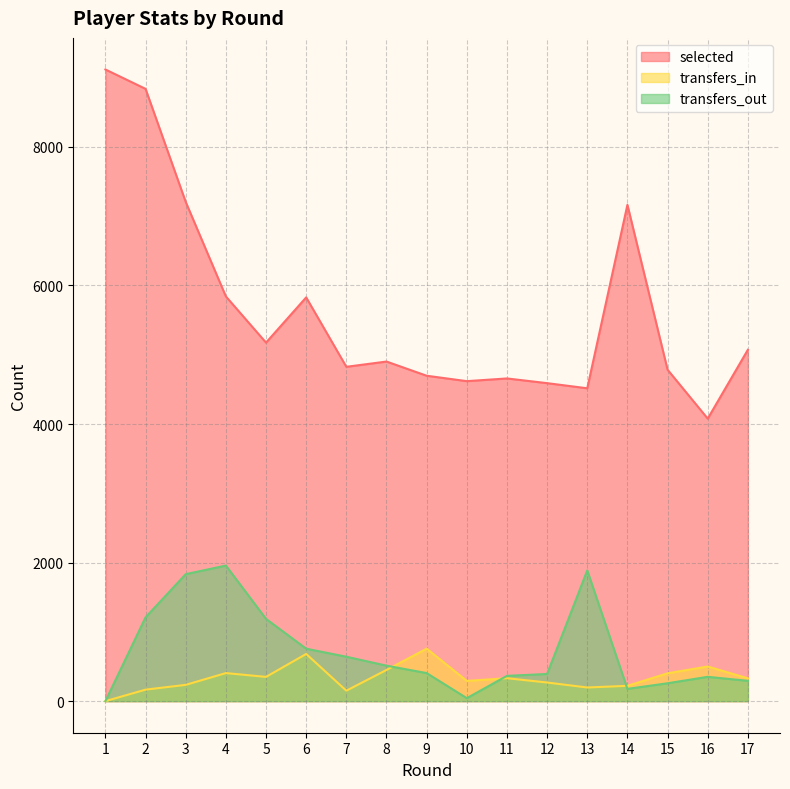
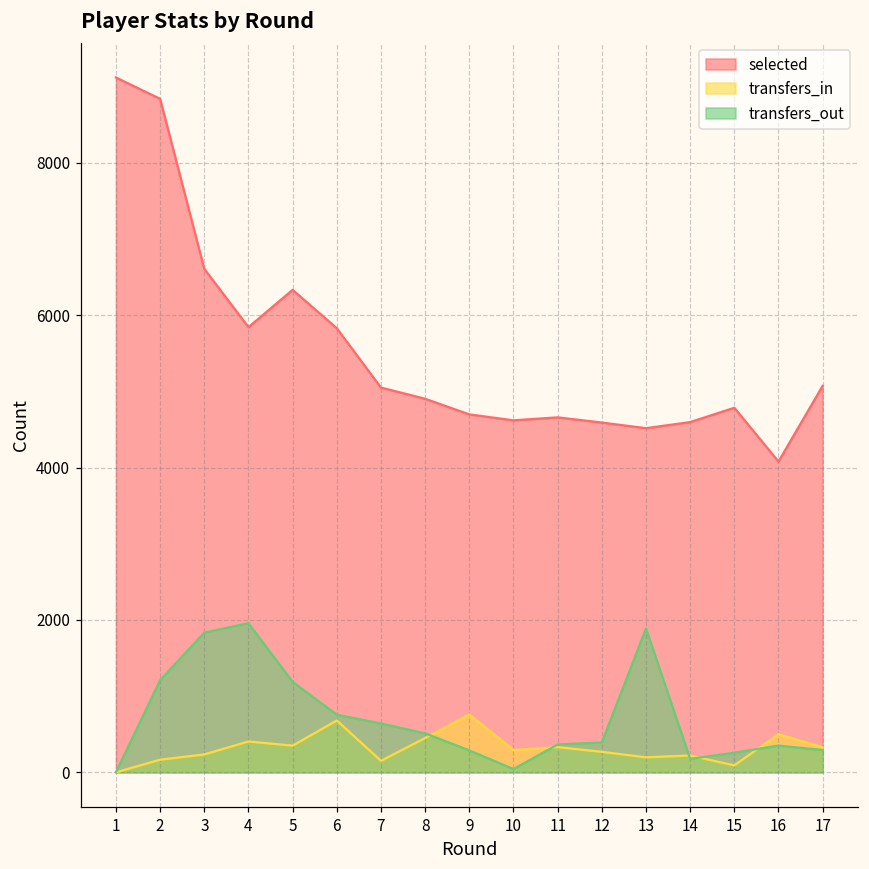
  {
    "selected": {
      "1": 9100,
      "2": 8800,
-     "3": 7200,
+     "3": 6600,
      "4": 5800,
-     "5": 5200,
+     "5": 6300,
      "6": 5800,
-     "7": 4800,
+     "7": 5000,
      "8": 4900,
      "9": 4700,
      "10": 4600,
      "11": 4700,
      "12": 4600,
      "13": 4500,
-     "14": 7200,
+     "14": 4600,
      "15": 4800,
      "16": 4100,
      "17": 5100
    },
    "transfers_in": {
      "2": 200,
      "3": 200,
      "4": 400,
      "5": 400,
      "6": 700,
      "7": 200,
      "8": 500,
      "9": 800,
      "10": 300,
      "12": 300,
      "13": 200,
      "14": 200,
-     "15": 400,
+     "15": 100,
      "16": 500
    },
    "transfers_out": {
      "2": 1200,
      "3": 1800,
      "4": 2000,
      "5": 1200,
      "6": 800,
      "7": 600,
      "8": 500,
-     "9": 400,
+     "9": 300,
      "10": 0,
      "12": 400,
      "13": 1900,
      "14": 200,
      "15": 300,
      "16": 400
    }
  }
